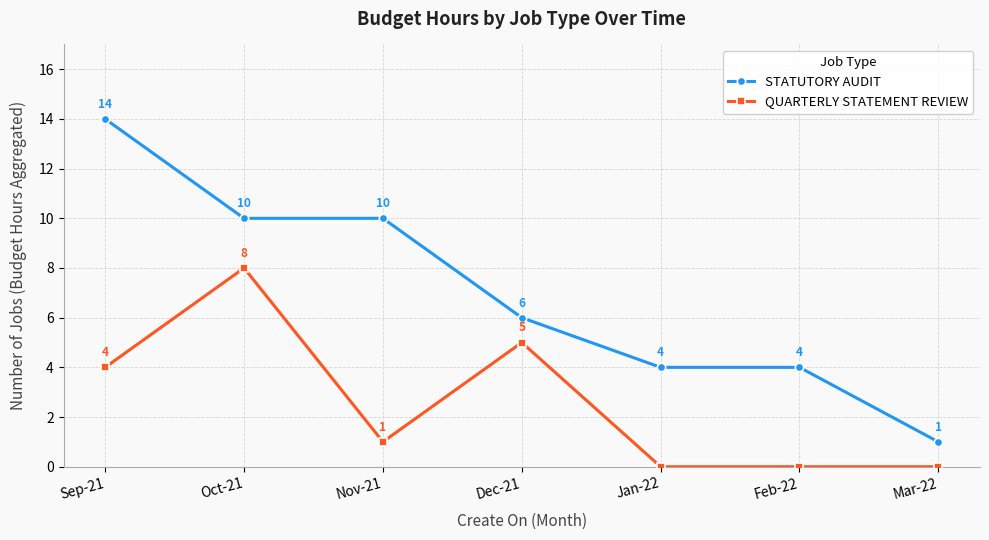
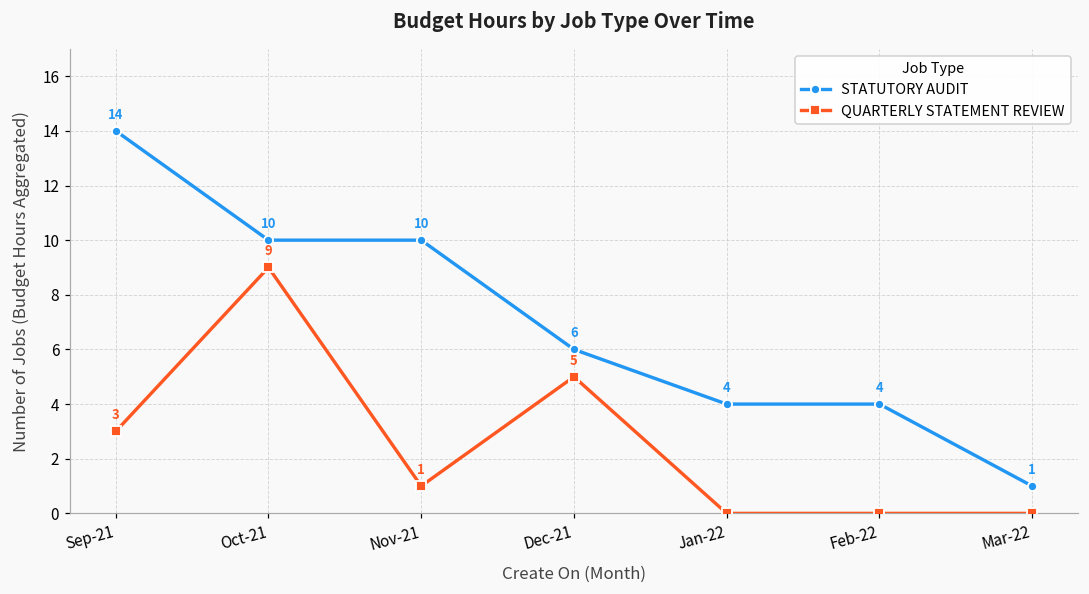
  {
    "STATUTORY AUDIT": {
      "Sep-21": 14,
      "Oct-21": 10,
      "Nov-21": 10,
      "Dec-21": 6,
      "Jan-22": 4,
      "Feb-22": 4,
      "Mar-22": 1
    },
    "QUARTERLY STATEMENT REVIEW": {
-     "Sep-21": 4,
-     "Oct-21": 8,
+     "Sep-21": 3,
+     "Oct-21": 9,
      "Nov-21": 1,
      "Dec-21": 5
    }
  }
